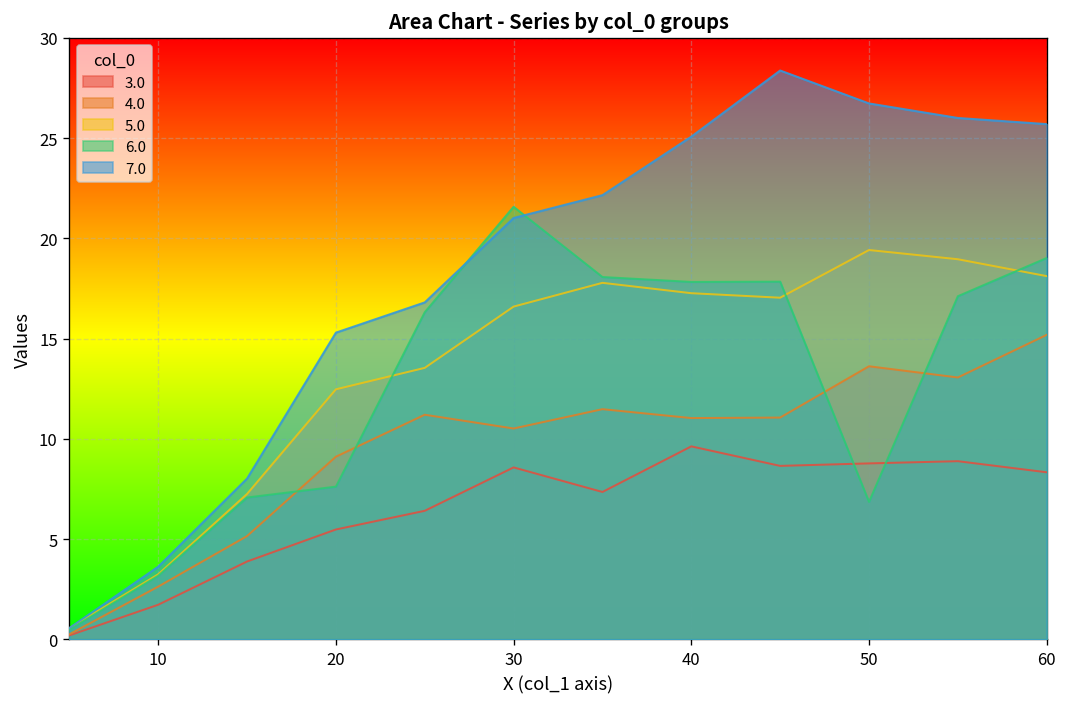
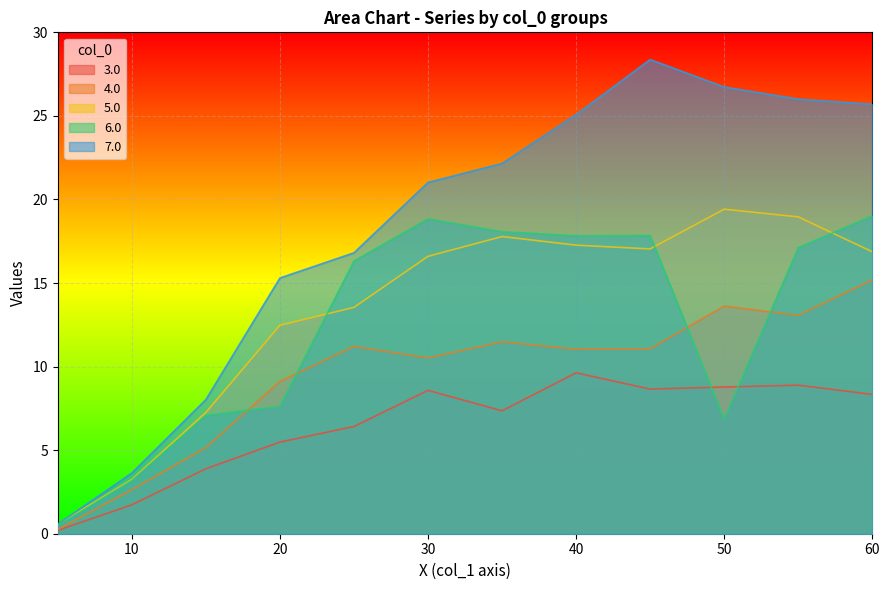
  {
    "5.0": {
      "20": 12.5,
      "30": 16.6,
      "40": 17.3,
      "50": 19.4,
-     "60": 18.1
+     "60": 16.9
    },
    "6.0": {
      "20": 7.6,
-     "30": 21.6,
+     "30": 18.8,
      "40": 17.8,
      "50": 6.9,
      "60": 19.0
    },
    "7.0": {
      "10": 3.6,
      "20": 15.3,
      "30": 21.0,
      "40": 25.1,
      "50": 26.7,
      "60": 25.7
    }
  }
